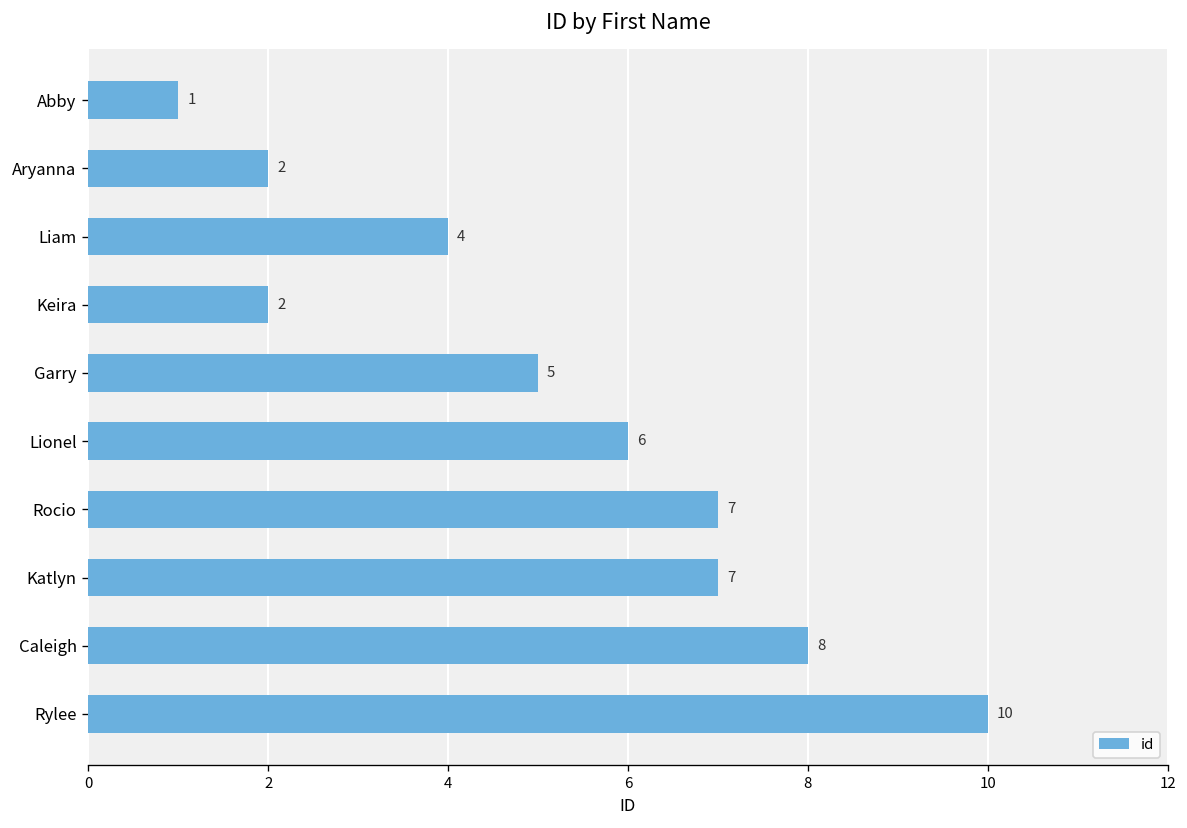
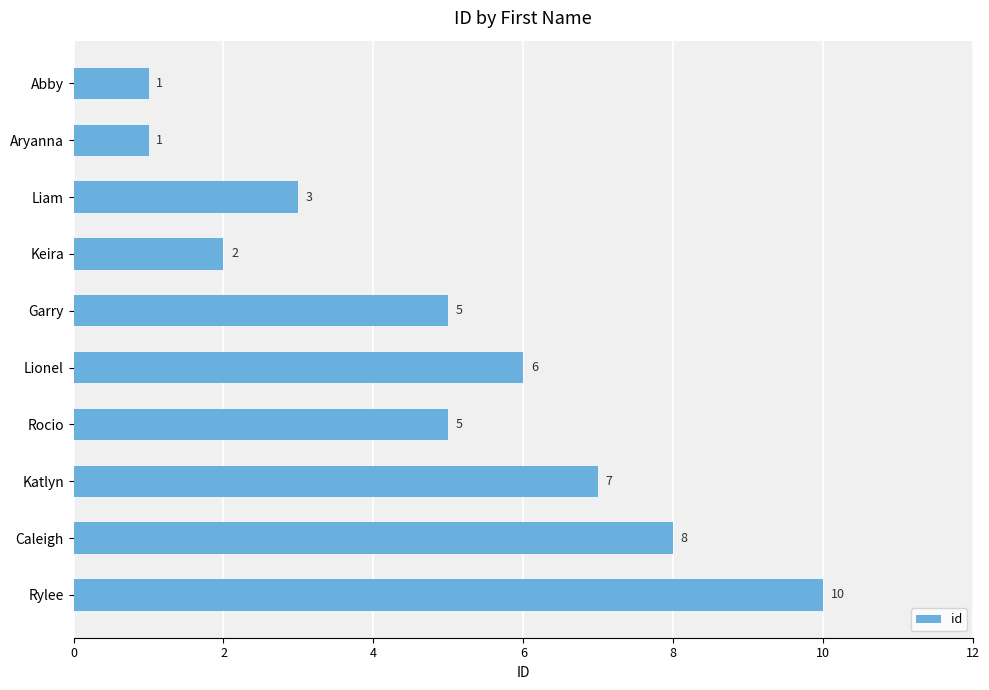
  {
    "Abby": 1,
-   "Aryanna": 2,
-   "Liam": 4,
+   "Aryanna": 1,
+   "Liam": 3,
    "Keira": 2,
    "Garry": 5,
    "Lionel": 6,
-   "Rocio": 7,
+   "Rocio": 5,
    "Katlyn": 7,
    "Caleigh": 8,
    "Rylee": 10
  }
